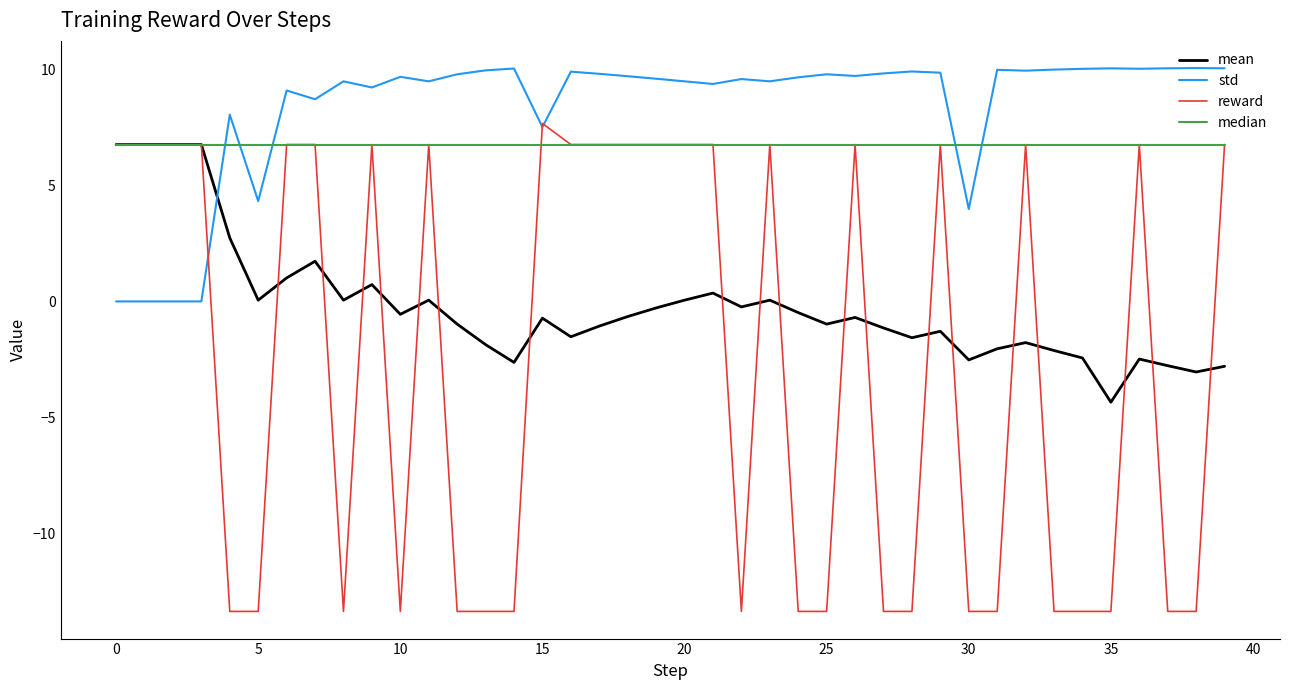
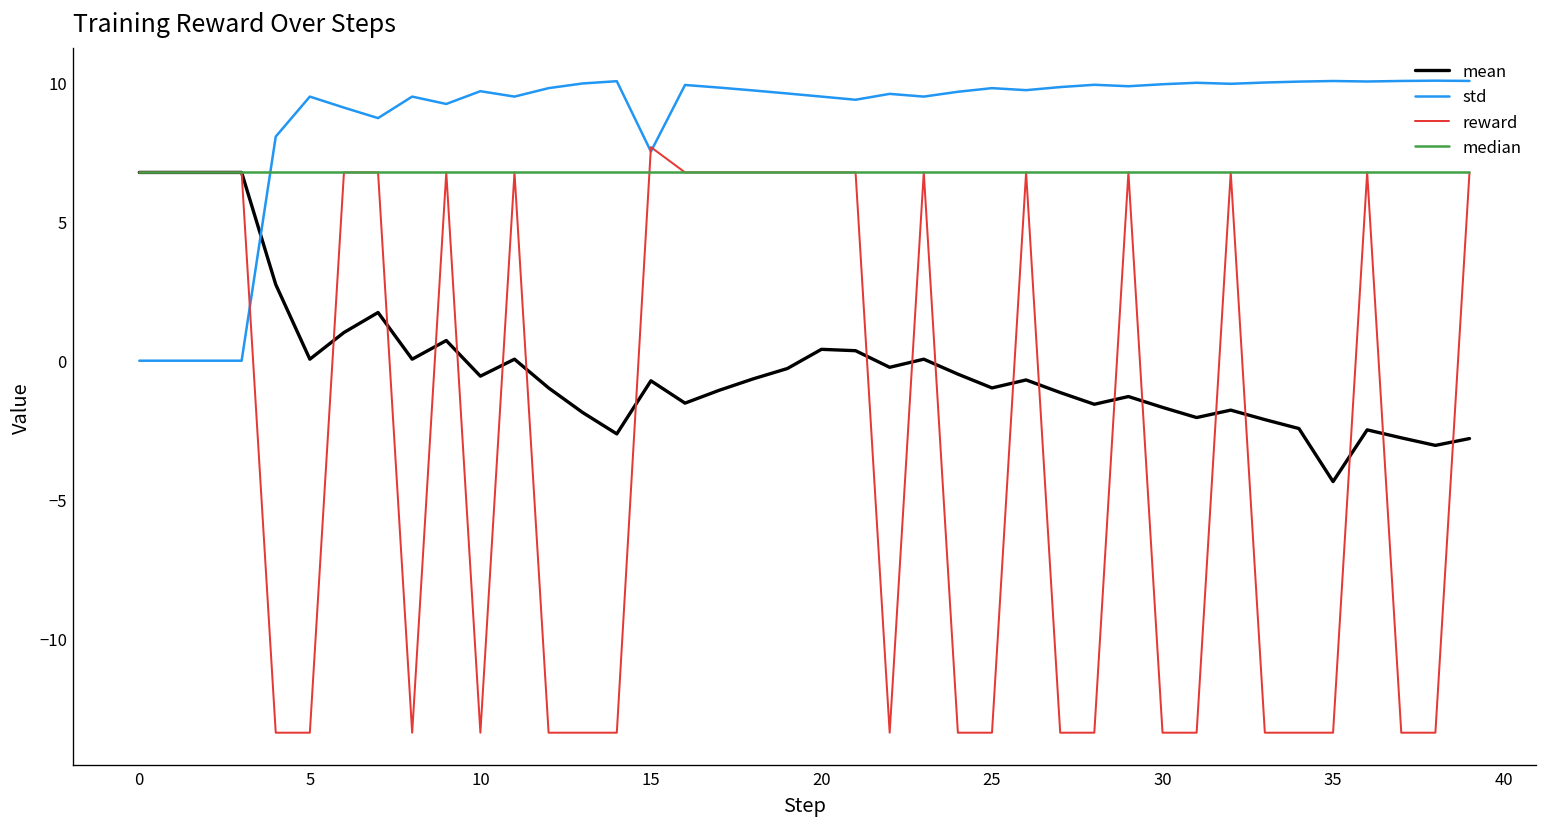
  {
    "mean": {
      "5": 0.1,
      "10": -0.6,
      "15": -0.7,
-     "20": 0.1,
+     "20": 0.4,
      "25": -1.0,
-     "30": -2.5,
+     "30": -1.7,
      "35": -4.3
    },
    "std": {
      "0": 0.0,
-     "5": 4.3,
+     "5": 9.5,
      "10": 9.7,
      "15": 7.5,
      "20": 9.5,
      "25": 9.8,
-     "30": 4.0,
+     "30": 9.9,
      "35": 10.1
    },
    "reward": {
      "5": -13.4,
      "10": -13.4,
      "15": 7.7,
      "25": -13.4,
      "30": -13.4,
      "35": -13.4
    },
    "median": {
      "5": 6.8,
      "10": 6.8,
      "15": 6.8,
      "25": 6.8,
      "30": 6.8,
      "35": 6.8
    }
  }
